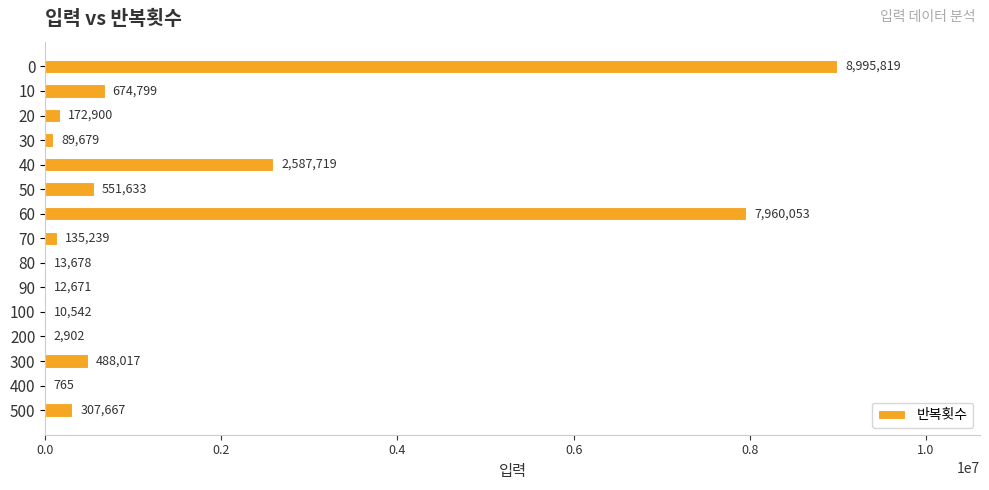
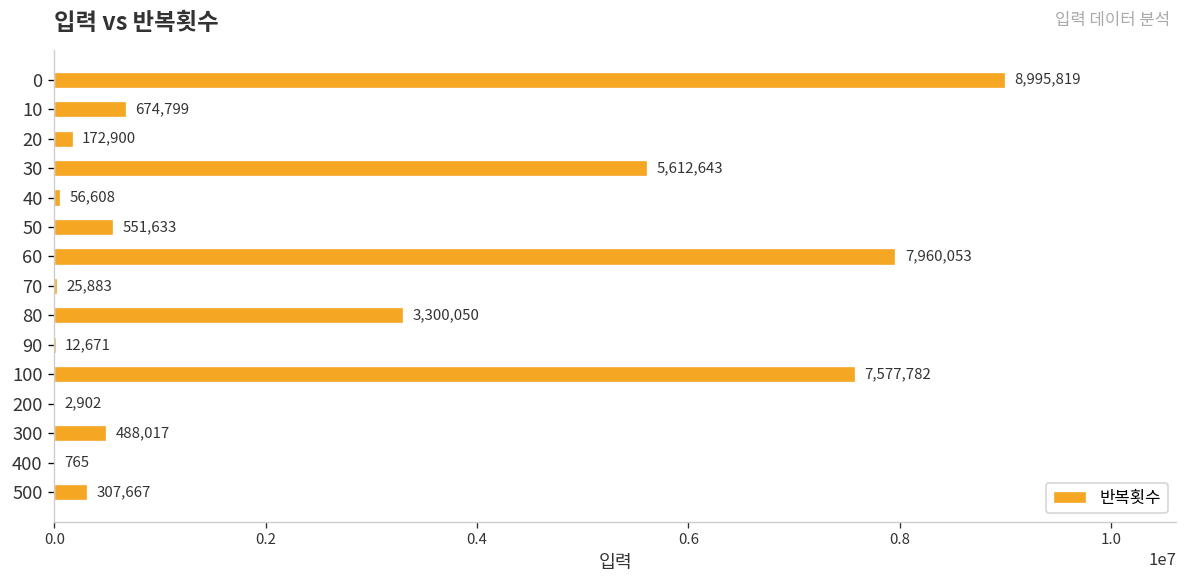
  {
    "0": "8,995,819",
    "10": "674,799",
    "20": "172,900",
-   "30": "89,679",
-   "40": "2,587,719",
+   "30": "5,612,643",
+   "40": "56,608",
    "50": "551,633",
    "60": "7,960,053",
-   "70": "135,239",
-   "80": "13,678",
+   "70": "25,883",
+   "80": "3,300,050",
    "90": "12,671",
-   "100": "10,542",
+   "100": "7,577,782",
    "200": "2,902",
    "300": "488,017",
    "400": "765",
    "500": "307,667"
  }
